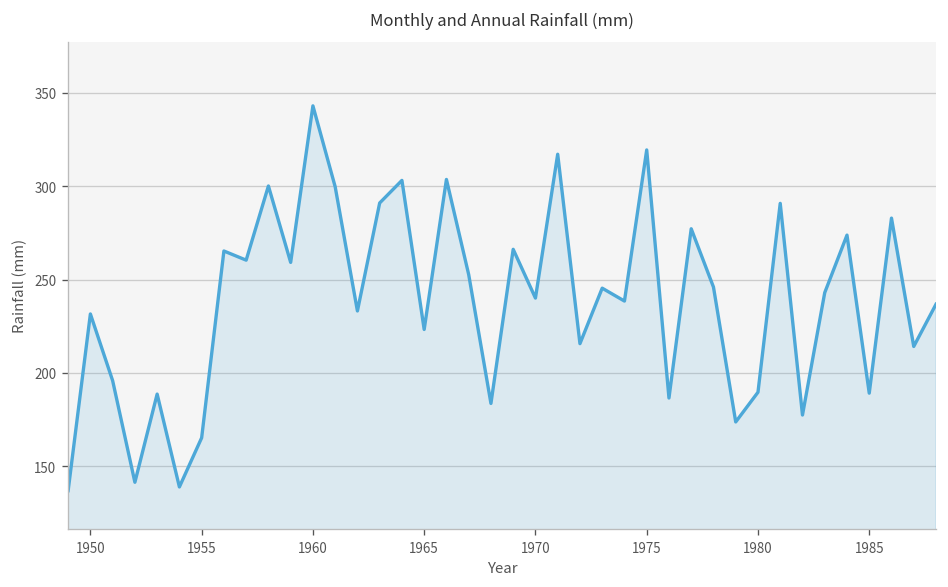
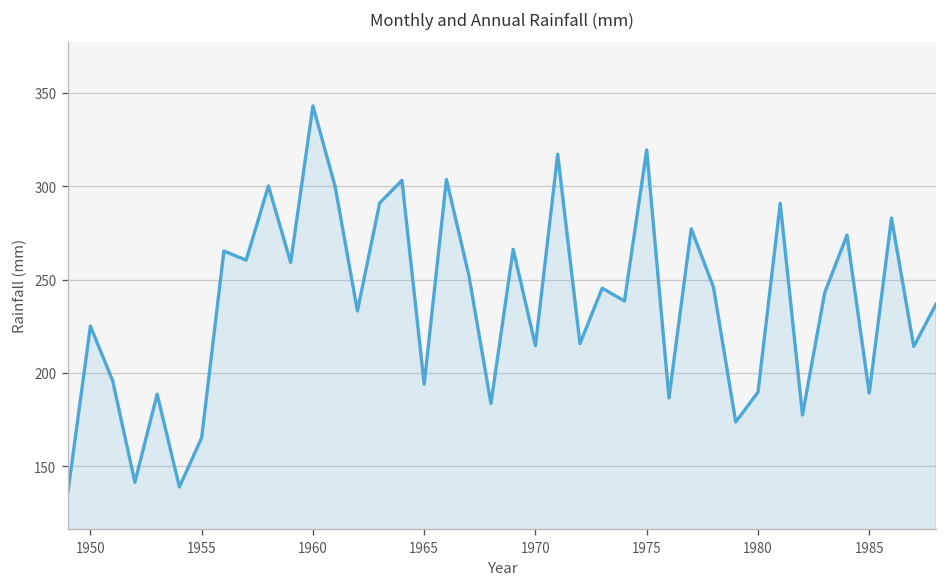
  {
-   "1950": 232,
+   "1950": 225,
    "1955": 165,
    "1960": 343,
-   "1965": 223,
-   "1970": 240,
+   "1965": 194,
+   "1970": 215,
    "1975": 319,
    "1980": 190,
    "1985": 189
  }
